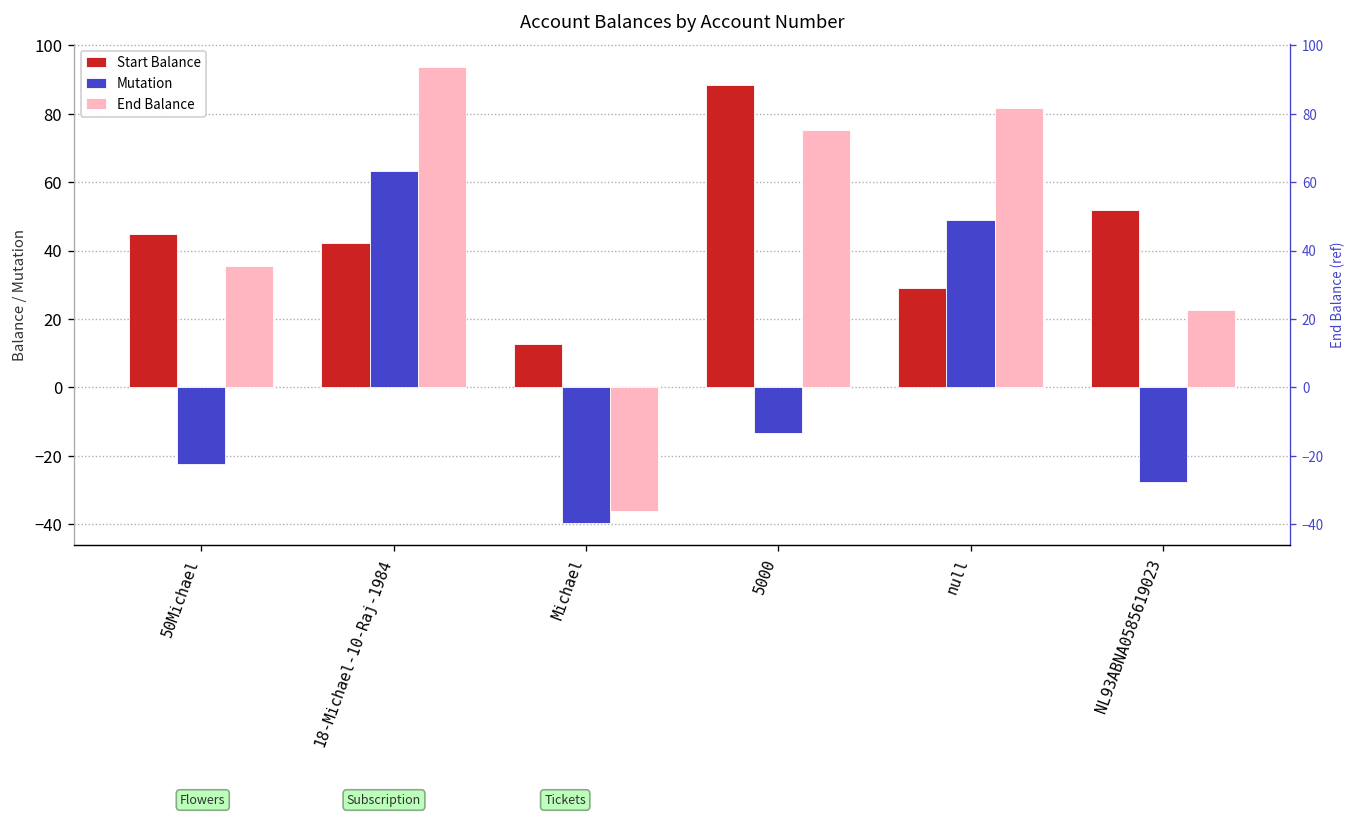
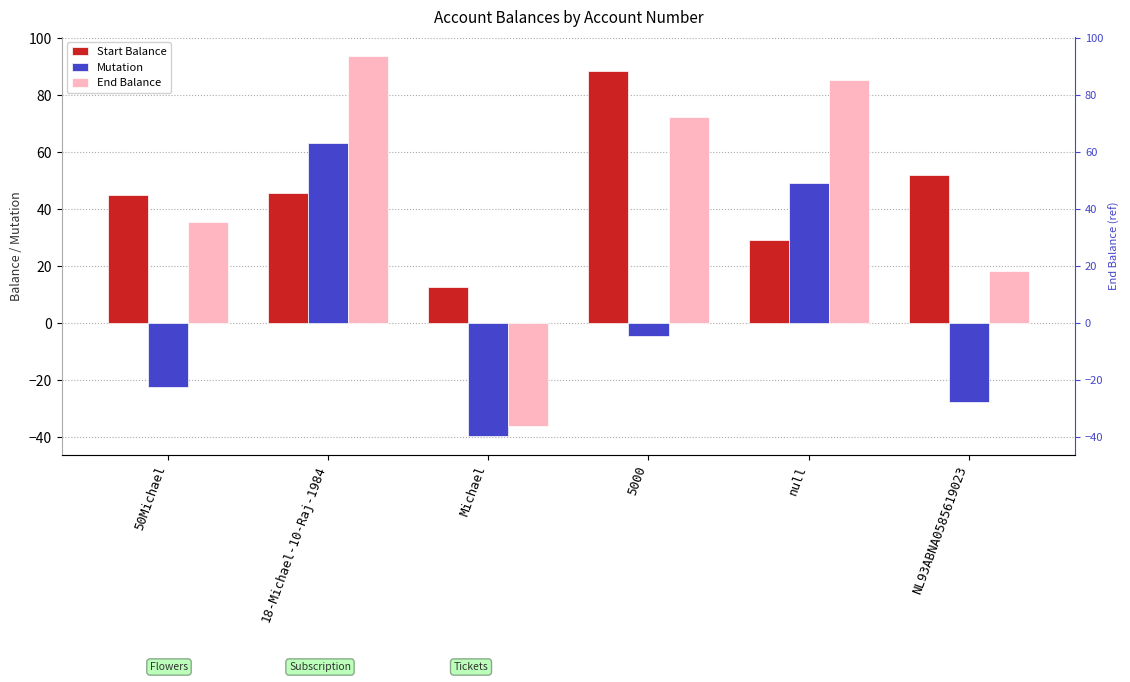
  {
    "Start Balance": {
      "50Michael": 45,
-     "18-Michael-10-Raj-1984": 42,
+     "18-Michael-10-Raj-1984": 46,
      "Michael": 13,
      "5000": 88,
      "null": 29,
      "NL93ABNA0585619023": 52
    },
    "Mutation": {
      "50Michael": -22,
      "18-Michael-10-Raj-1984": 63,
      "Michael": -40,
-     "5000": -13,
+     "5000": -5,
      "null": 49,
      "NL93ABNA0585619023": -28
    },
    "End Balance": {
      "50Michael": 36,
      "18-Michael-10-Raj-1984": 94,
      "Michael": -36,
-     "5000": 75,
-     "null": 82,
-     "NL93ABNA0585619023": 23
+     "5000": 72,
+     "null": 85,
+     "NL93ABNA0585619023": 18
    }
  }
